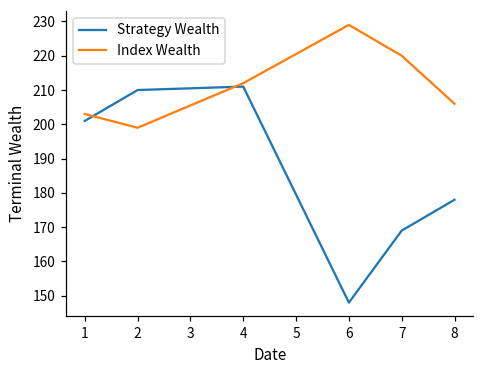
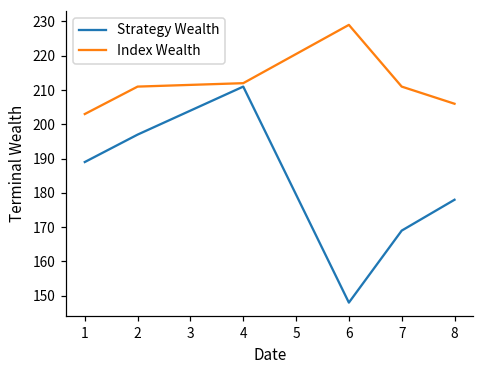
  {
    "Strategy Wealth": {
-     "1": 201,
-     "2": 210,
+     "1": 189,
+     "2": 197,
      "4": 211,
      "6": 148,
      "7": 169,
      "8": 178
    },
    "Index Wealth": {
      "1": 203,
-     "2": 199,
+     "2": 211,
      "4": 212,
      "6": 229,
-     "7": 220,
+     "7": 211,
      "8": 206
    }
  }
